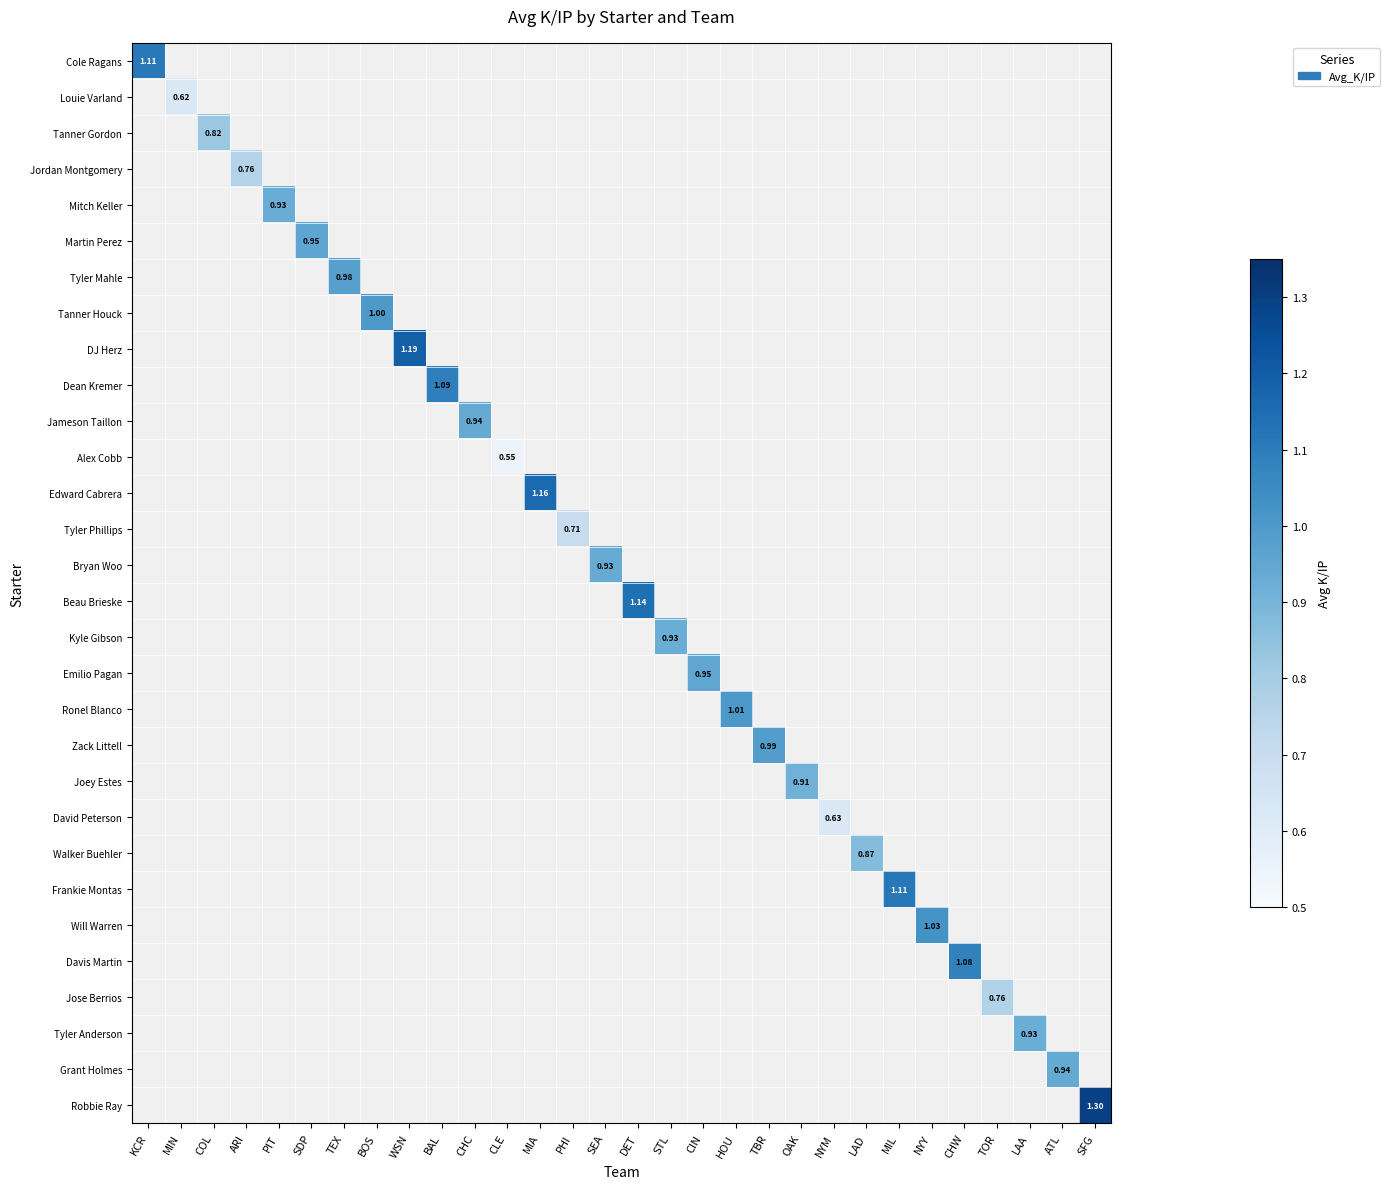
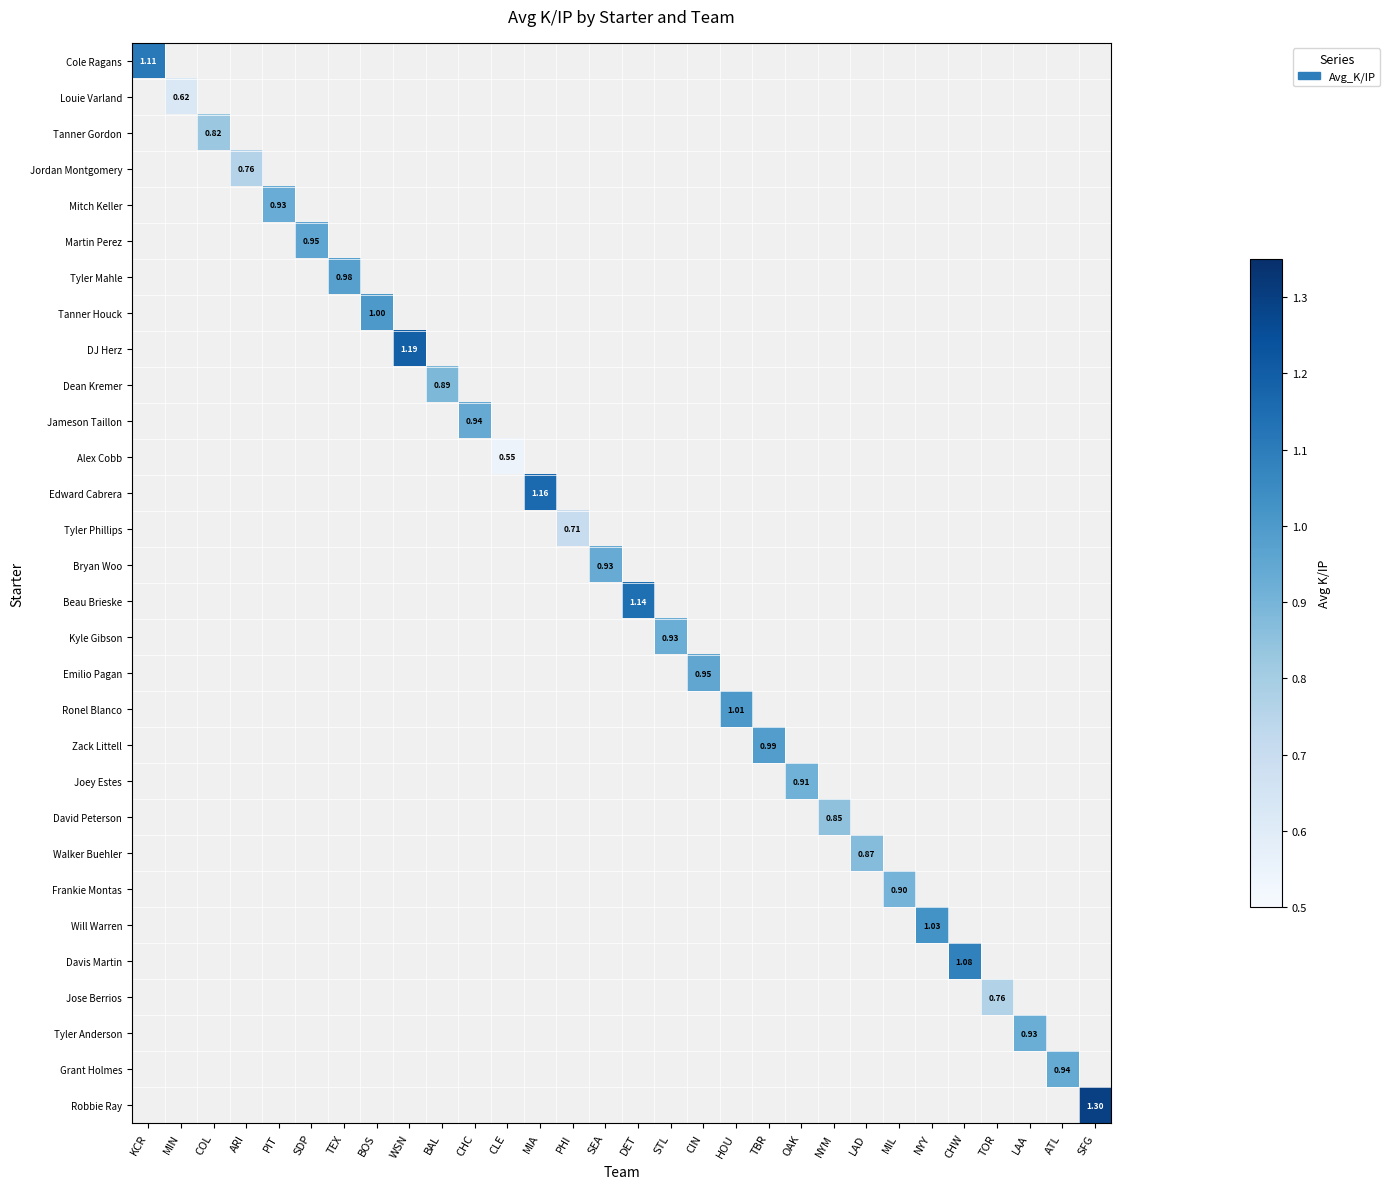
  {
    "Cole Ragans": {
      "KCR": 1.11
    },
    "Louie Varland": {
      "MIN": 0.62
    },
    "Tanner Gordon": {
      "COL": 0.82
    },
    "Jordan Montgomery": {
      "ARI": 0.76
    },
    "Mitch Keller": {
      "PIT": 0.93
    },
    "Martin Perez": {
      "SDP": 0.95
    },
    "Tyler Mahle": {
      "TEX": 0.98
    },
    "Tanner Houck": {
      "BOS": 1.00
    },
    "DJ Herz": {
      "WSN": 1.19
    },
    "Dean Kremer": {
-     "BAL": 1.09
+     "BAL": 0.89
    },
    "Jameson Taillon": {
      "CHC": 0.94
    },
    "Alex Cobb": {
      "CLE": 0.55
    },
    "Edward Cabrera": {
      "MIA": 1.16
    },
    "Tyler Phillips": {
      "PHI": 0.71
    },
    "Bryan Woo": {
      "SEA": 0.93
    },
    "Beau Brieske": {
      "DET": 1.14
    },
    "Kyle Gibson": {
      "STL": 0.93
    },
    "Emilio Pagan": {
      "CIN": 0.95
    },
    "Ronel Blanco": {
      "HOU": 1.01
    },
    "Zack Littell": {
      "TBR": 0.99
    },
    "Joey Estes": {
      "OAK": 0.91
    },
    "David Peterson": {
-     "NYM": 0.63
+     "NYM": 0.85
    },
    "Walker Buehler": {
      "LAD": 0.87
    },
    "Frankie Montas": {
-     "MIL": 1.11
+     "MIL": 0.90
    },
    "Will Warren": {
      "NYY": 1.03
    },
    "Davis Martin": {
      "CHW": 1.08
    },
    "Jose Berrios": {
      "TOR": 0.76
    },
    "Tyler Anderson": {
      "LAA": 0.93
    },
    "Grant Holmes": {
      "ATL": 0.94
    },
    "Robbie Ray": {
      "SFG": 1.30
    }
  }
